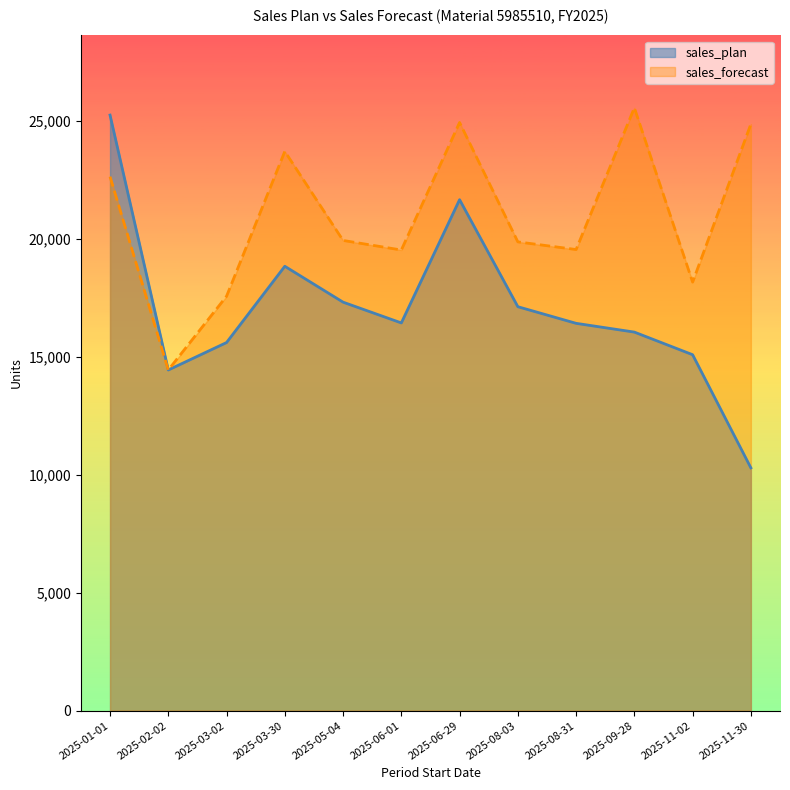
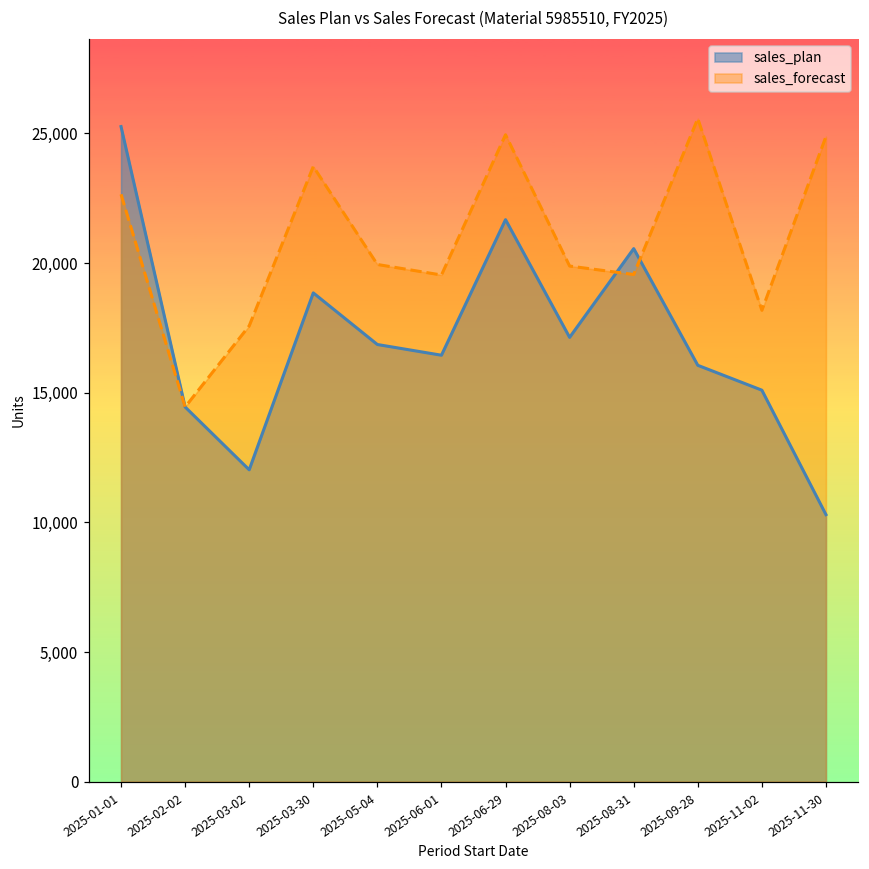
  {
    "sales_plan": {
      "2025-01-01": "25,300",
-     "2025-03-02": "15,600",
+     "2025-03-02": "12,000",
      "2025-03-30": "18,800",
-     "2025-05-04": "17,300",
+     "2025-05-04": "16,900",
      "2025-06-01": "16,400",
      "2025-06-29": "21,700",
      "2025-08-03": "17,100",
-     "2025-08-31": "16,400",
+     "2025-08-31": "20,600",
      "2025-09-28": "16,100",
      "2025-11-02": "15,100",
      "2025-11-30": "10,300"
    },
    "sales_forecast": {
      "2025-01-01": "22,600",
      "2025-03-02": "17,600",
      "2025-03-30": "23,700",
      "2025-05-04": "19,900",
      "2025-06-01": "19,500",
      "2025-06-29": "24,900",
      "2025-08-03": "19,900",
      "2025-08-31": "19,600",
      "2025-09-28": "25,600",
      "2025-11-02": "18,200",
      "2025-11-30": "24,900"
    }
  }
